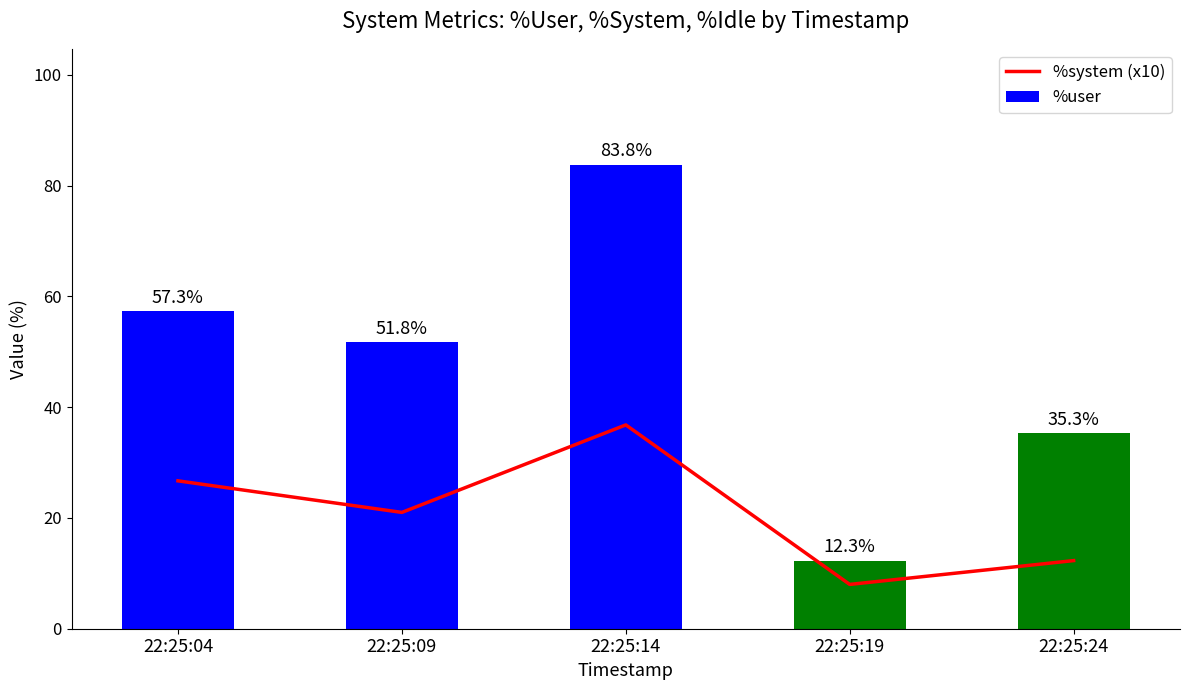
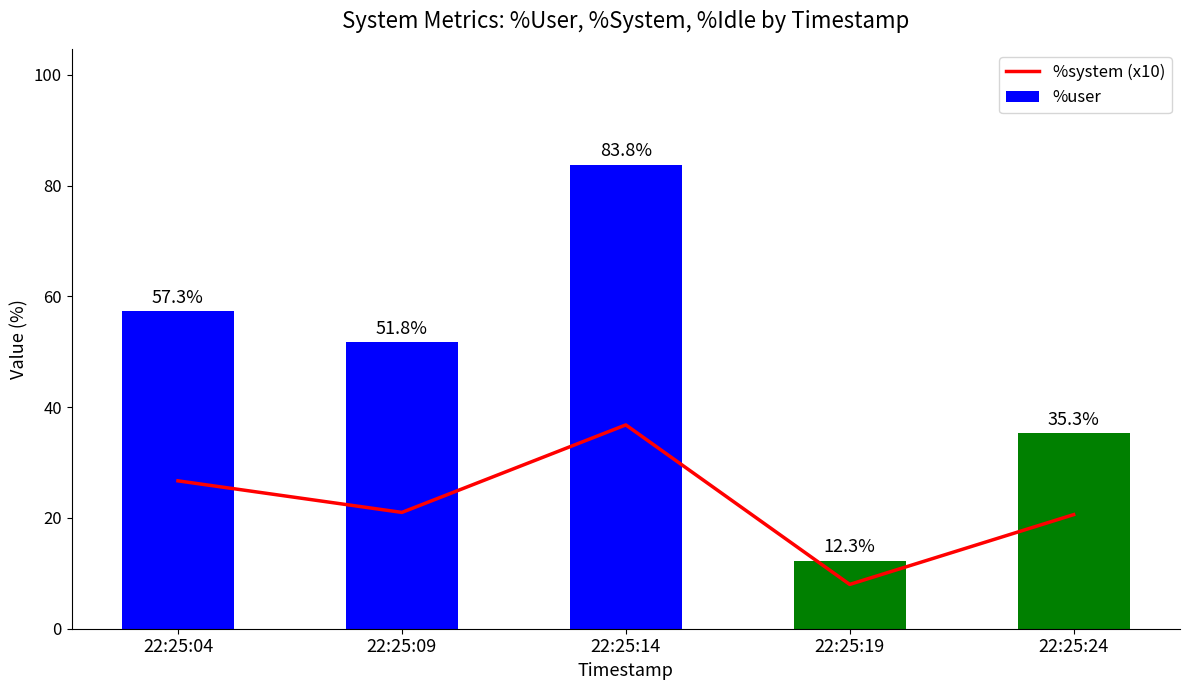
  {
    "%user": {
      "22:25:04": "57.3%",
      "22:25:09": "51.8%",
      "22:25:14": "83.8%",
      "22:25:19": "12.3%",
      "22:25:24": "35.3%"
    },
    "%system (x10)": {
      "22:25:04": "27",
      "22:25:09": "21",
      "22:25:14": "37",
      "22:25:19": "8",
-     "22:25:24": "12"
+     "22:25:24": "21"
    }
  }
